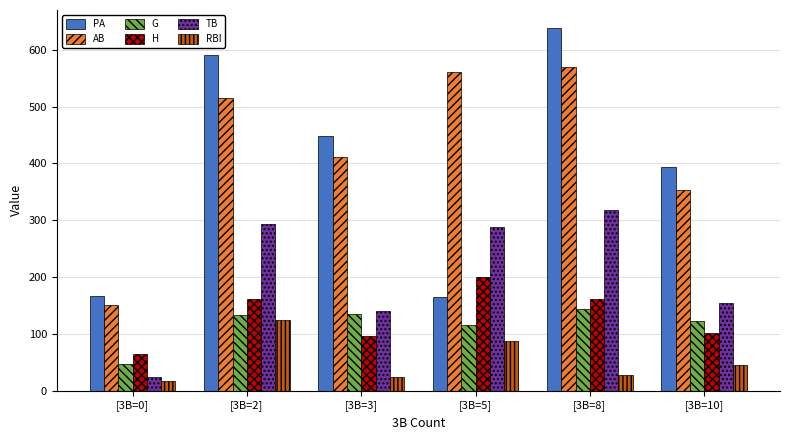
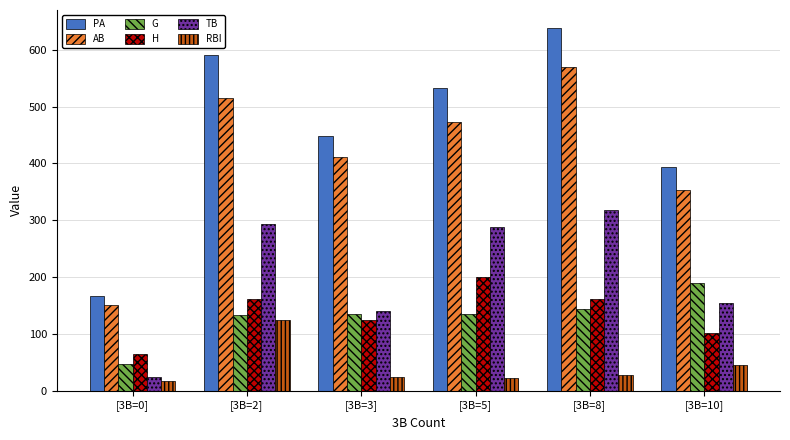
  {
    "PA": {
      "[3B=0]": 170,
      "[3B=2]": 590,
      "[3B=3]": 450,
-     "[3B=5]": 170,
+     "[3B=5]": 530,
      "[3B=8]": 640,
      "[3B=10]": 390
    },
    "AB": {
      "[3B=0]": 150,
      "[3B=2]": 520,
      "[3B=3]": 410,
-     "[3B=5]": 560,
+     "[3B=5]": 470,
      "[3B=8]": 570,
      "[3B=10]": 350
    },
    "G": {
      "[3B=0]": 50,
      "[3B=2]": 130,
      "[3B=3]": 140,
-     "[3B=5]": 120,
+     "[3B=5]": 140,
      "[3B=8]": 140,
-     "[3B=10]": 120
+     "[3B=10]": 190
    },
    "H": {
      "[3B=0]": 70,
      "[3B=2]": 160,
-     "[3B=3]": 100,
+     "[3B=3]": 130,
      "[3B=5]": 200,
      "[3B=8]": 160,
      "[3B=10]": 100
    },
    "TB": {
      "[3B=0]": 20,
      "[3B=2]": 290,
      "[3B=3]": 140,
      "[3B=5]": 290,
      "[3B=8]": 320,
      "[3B=10]": 160
    },
    "RBI": {
      "[3B=0]": 20,
      "[3B=2]": 120,
      "[3B=3]": 20,
-     "[3B=5]": 90,
+     "[3B=5]": 20,
      "[3B=8]": 30,
      "[3B=10]": 50
    }
  }
